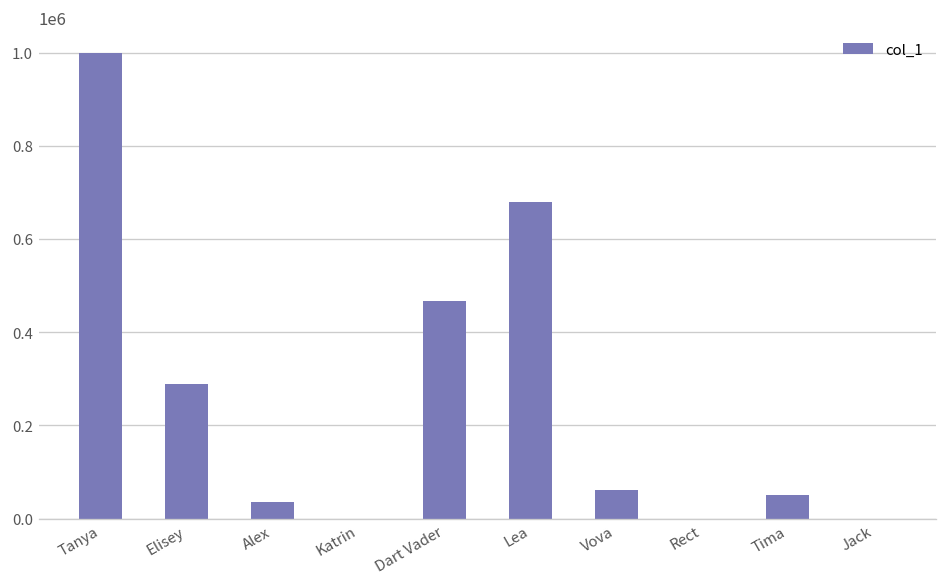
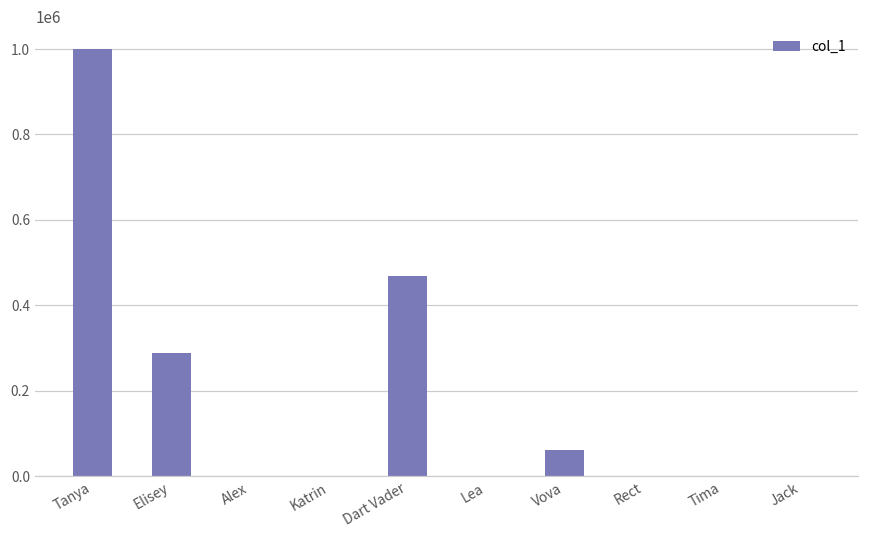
  {
    "Tanya": 1000000,
    "Elisey": 290000,
-   "Alex": 40000,
+   "Alex": 0,
    "Dart Vader": 470000,
-   "Lea": 680000,
+   "Lea": 0,
    "Vova": 60000,
-   "Tima": 50000
+   "Tima": 0
  }
